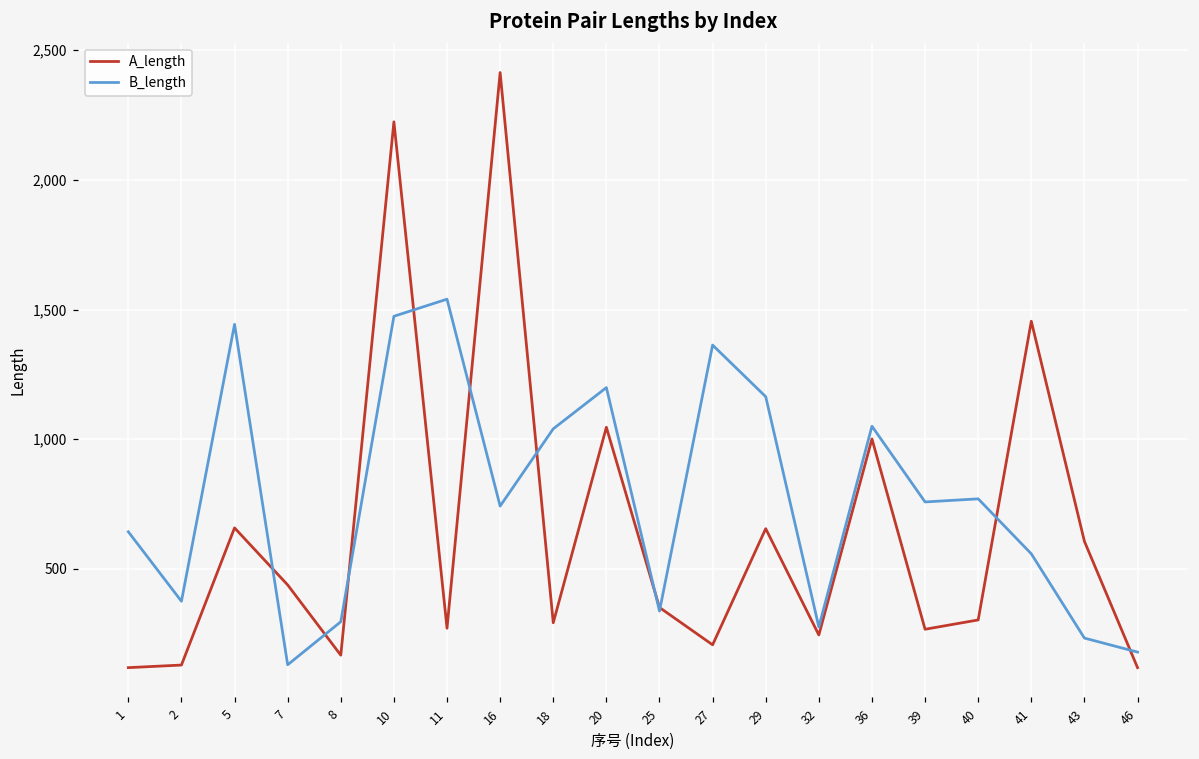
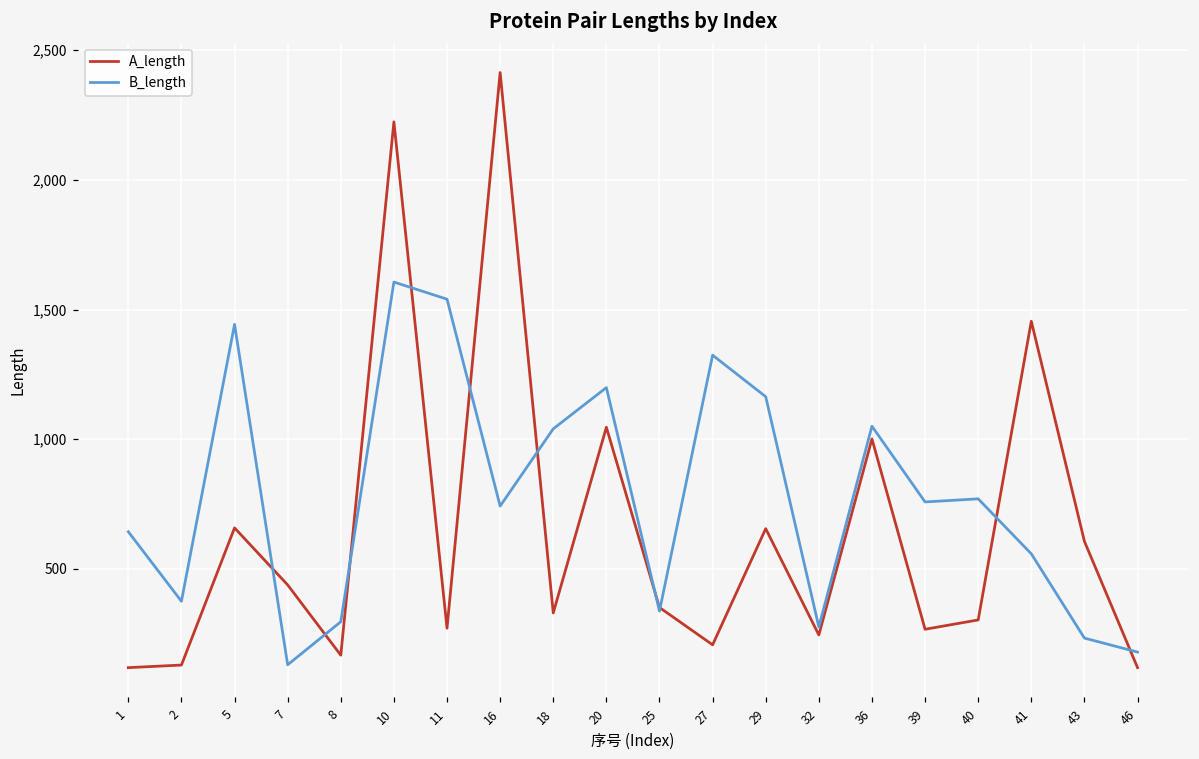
  {
    "A_length": {
      "1": "120",
      "2": "130",
      "5": "660",
      "7": "440",
      "8": "170",
      "10": "2,220",
      "11": "270",
      "16": "2,410",
-     "18": "290",
+     "18": "330",
      "20": "1,050",
      "25": "350",
      "27": "210",
      "29": "660",
      "32": "250",
      "36": "1,000",
      "39": "270",
      "40": "300",
      "41": "1,460",
      "43": "610",
      "46": "120"
    },
    "B_length": {
      "1": "640",
      "2": "380",
      "5": "1,440",
      "7": "130",
      "8": "300",
-     "10": "1,470",
+     "10": "1,610",
      "11": "1,540",
      "16": "740",
      "18": "1,040",
      "20": "1,200",
      "25": "340",
-     "27": "1,360",
+     "27": "1,320",
      "29": "1,160",
      "32": "280",
      "36": "1,050",
      "39": "760",
      "40": "770",
      "41": "560",
      "43": "230",
      "46": "180"
    }
  }
